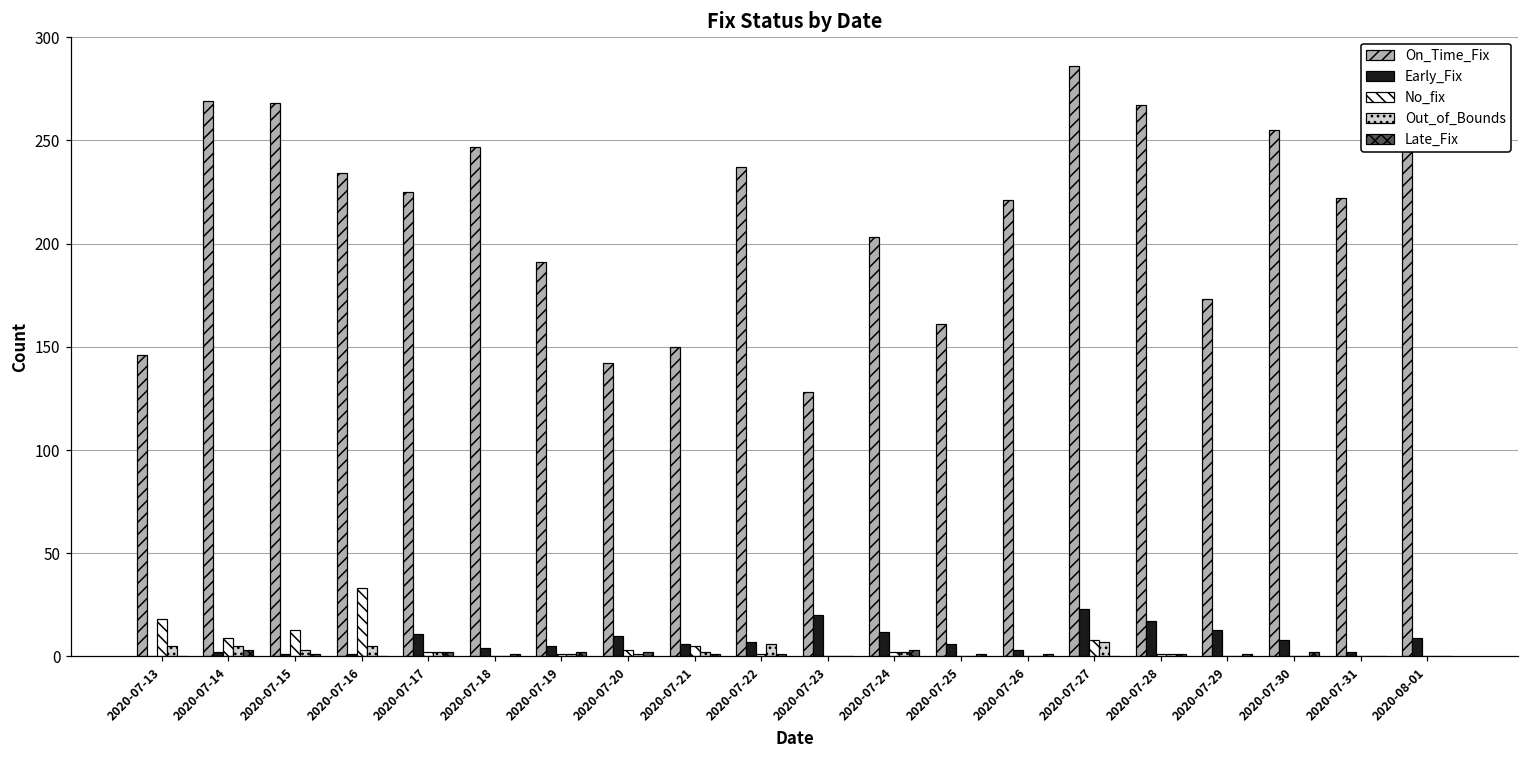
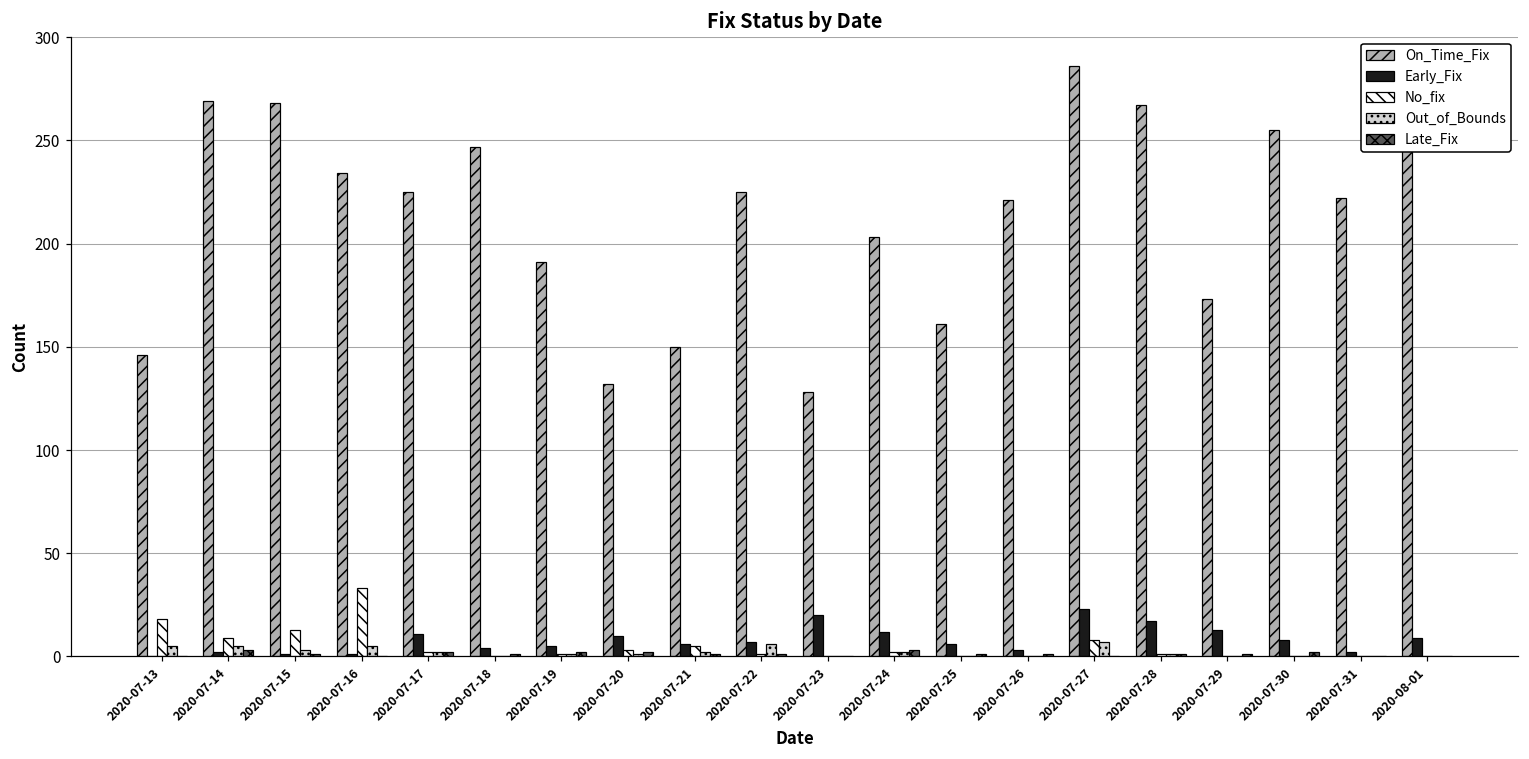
  {
    "On_Time_Fix": {
      "2020-07-13": 146,
      "2020-07-14": 269,
      "2020-07-15": 268,
      "2020-07-16": 234,
      "2020-07-17": 225,
      "2020-07-18": 247,
      "2020-07-19": 191,
-     "2020-07-20": 142,
+     "2020-07-20": 132,
      "2020-07-21": 150,
-     "2020-07-22": 237,
+     "2020-07-22": 225,
      "2020-07-23": 128,
      "2020-07-24": 203,
      "2020-07-25": 161,
      "2020-07-26": 221,
      "2020-07-27": 286,
      "2020-07-28": 267,
      "2020-07-29": 173,
      "2020-07-30": 255,
      "2020-07-31": 222
    },
    "Early_Fix": {
      "2020-07-13": 0,
      "2020-07-14": 2,
      "2020-07-17": 11,
      "2020-07-18": 4,
      "2020-07-19": 5,
      "2020-07-20": 10,
      "2020-07-21": 6,
      "2020-07-22": 7,
      "2020-07-23": 20,
      "2020-07-24": 12,
      "2020-07-25": 6,
      "2020-07-26": 3,
      "2020-07-27": 23,
      "2020-07-28": 17,
      "2020-07-29": 13,
      "2020-07-30": 8,
      "2020-07-31": 2,
      "2020-08-01": 9
    },
    "No_fix": {
      "2020-07-13": 18,
      "2020-07-14": 9,
      "2020-07-15": 13,
      "2020-07-16": 33,
      "2020-07-17": 2,
      "2020-07-18": 0,
      "2020-07-20": 3,
      "2020-07-21": 5,
      "2020-07-23": 0,
      "2020-07-24": 2,
      "2020-07-25": 0,
      "2020-07-26": 0,
      "2020-07-27": 8,
      "2020-07-29": 0,
      "2020-07-30": 0,
      "2020-07-31": 0,
      "2020-08-01": 0
    },
    "Out_of_Bounds": {
      "2020-07-13": 5,
      "2020-07-14": 5,
      "2020-07-15": 3,
      "2020-07-16": 5,
      "2020-07-17": 2,
      "2020-07-18": 0,
      "2020-07-21": 2,
      "2020-07-22": 6,
      "2020-07-23": 0,
      "2020-07-24": 2,
      "2020-07-25": 0,
      "2020-07-26": 0,
      "2020-07-27": 7,
      "2020-07-29": 0,
      "2020-07-30": 0,
      "2020-07-31": 0,
      "2020-08-01": 0
    },
    "Late_Fix": {
      "2020-07-13": 0,
      "2020-07-14": 3,
      "2020-07-16": 0,
      "2020-07-17": 2,
      "2020-07-19": 2,
      "2020-07-20": 2,
      "2020-07-23": 0,
      "2020-07-24": 3,
      "2020-07-27": 0,
      "2020-07-30": 2,
      "2020-07-31": 0,
      "2020-08-01": 0
    }
  }
